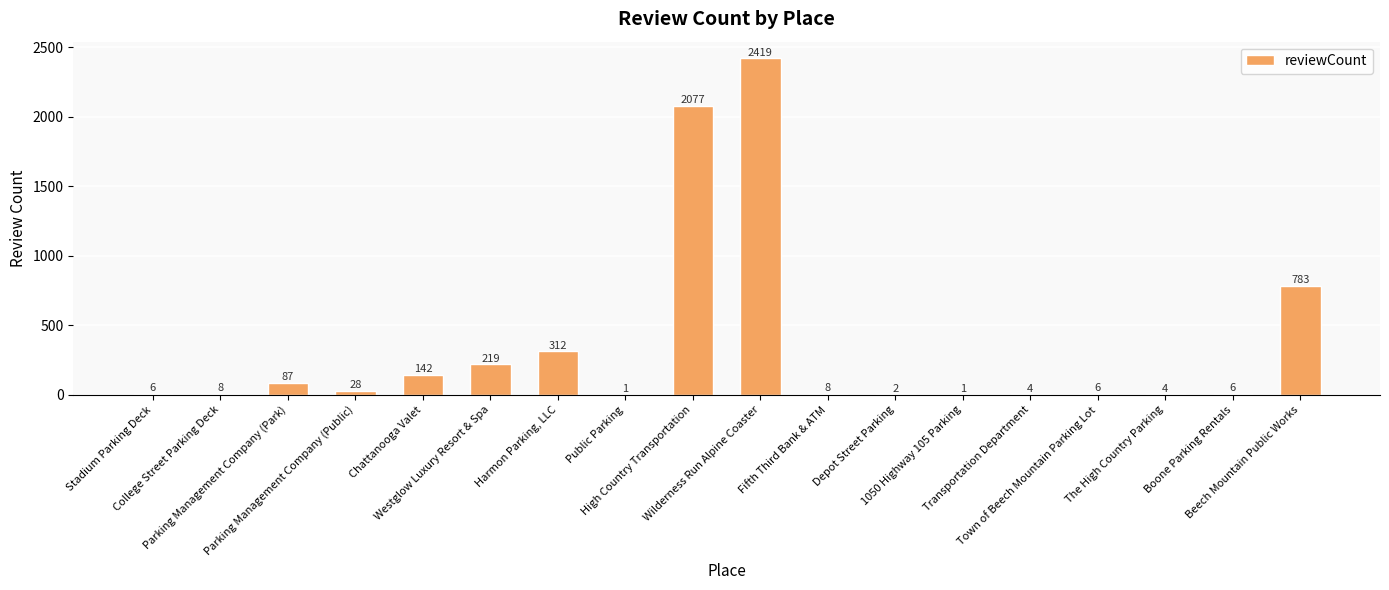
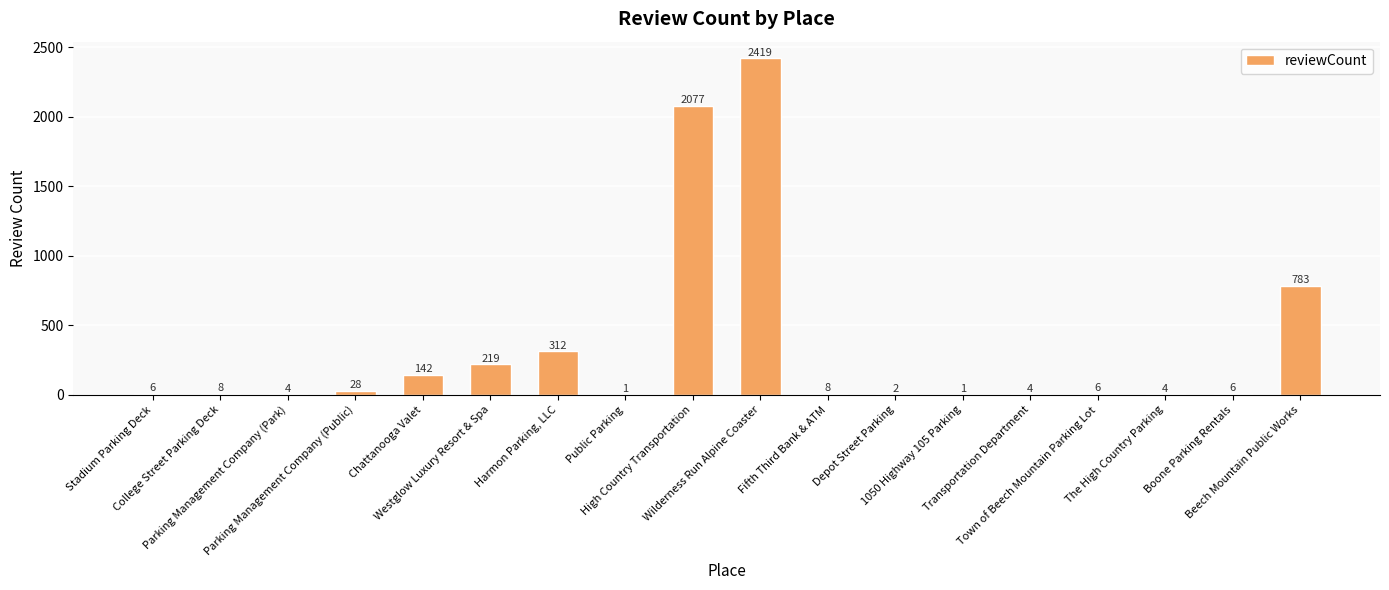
  {
    "Stadium Parking Deck": 6,
    "College Street Parking Deck": 8,
-   "Parking Management Company (Park)": 87,
+   "Parking Management Company (Park)": 4,
    "Parking Management Company (Public)": 28,
    "Chattanooga Valet": 142,
    "Westglow Luxury Resort & Spa": 219,
    "Harmon Parking, LLC": 312,
    "Public Parking": 1,
    "High Country Transportation": 2077,
    "Wilderness Run Alpine Coaster": 2419,
    "Fifth Third Bank & ATM": 8,
    "Depot Street Parking": 2,
    "1050 Highway 105 Parking": 1,
    "Transportation Department": 4,
    "Town of Beech Mountain Parking Lot": 6,
    "The High Country Parking": 4,
    "Boone Parking Rentals": 6,
    "Beech Mountain Public Works": 783
  }
